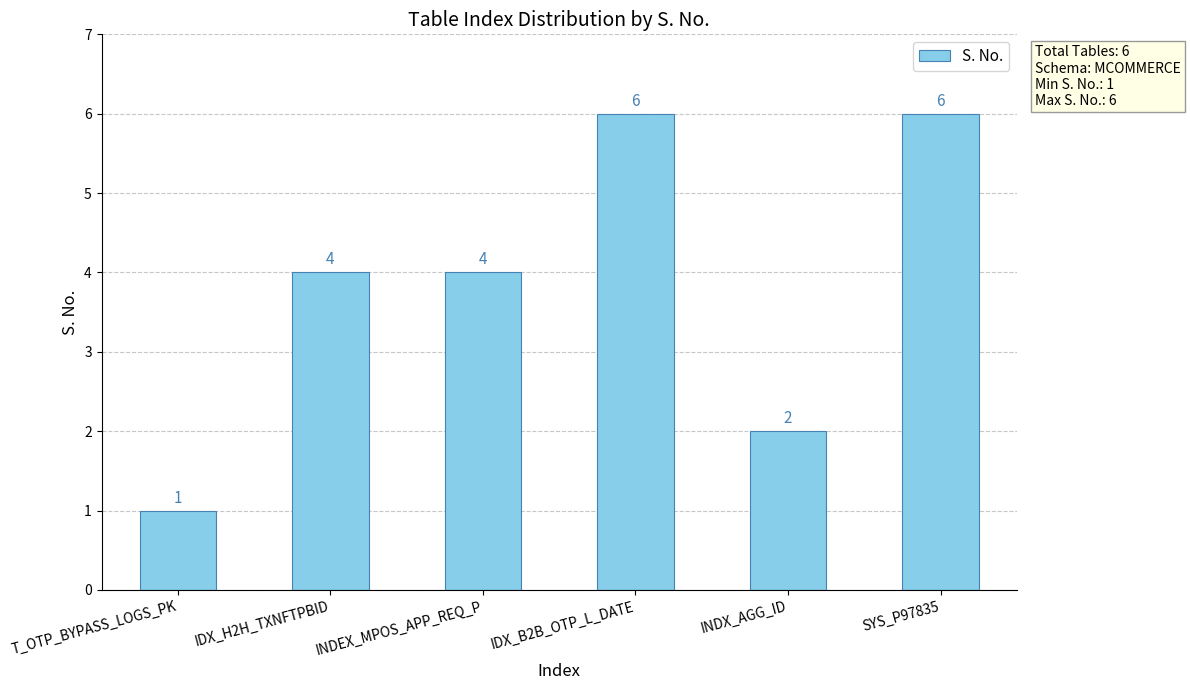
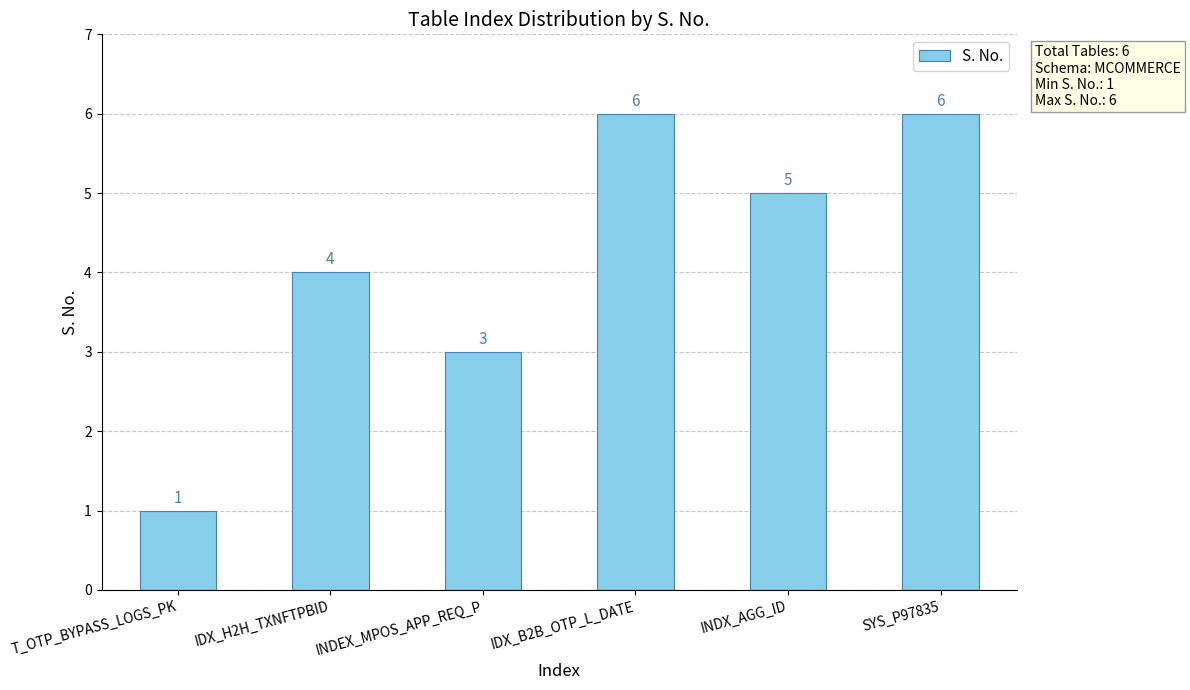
  {
    "T_OTP_BYPASS_LOGS_PK": 1,
    "IDX_H2H_TXNFTPBID": 4,
-   "INDEX_MPOS_APP_REQ_P": 4,
+   "INDEX_MPOS_APP_REQ_P": 3,
    "IDX_B2B_OTP_L_DATE": 6,
-   "INDX_AGG_ID": 2,
+   "INDX_AGG_ID": 5,
    "SYS_P97835": 6
  }
